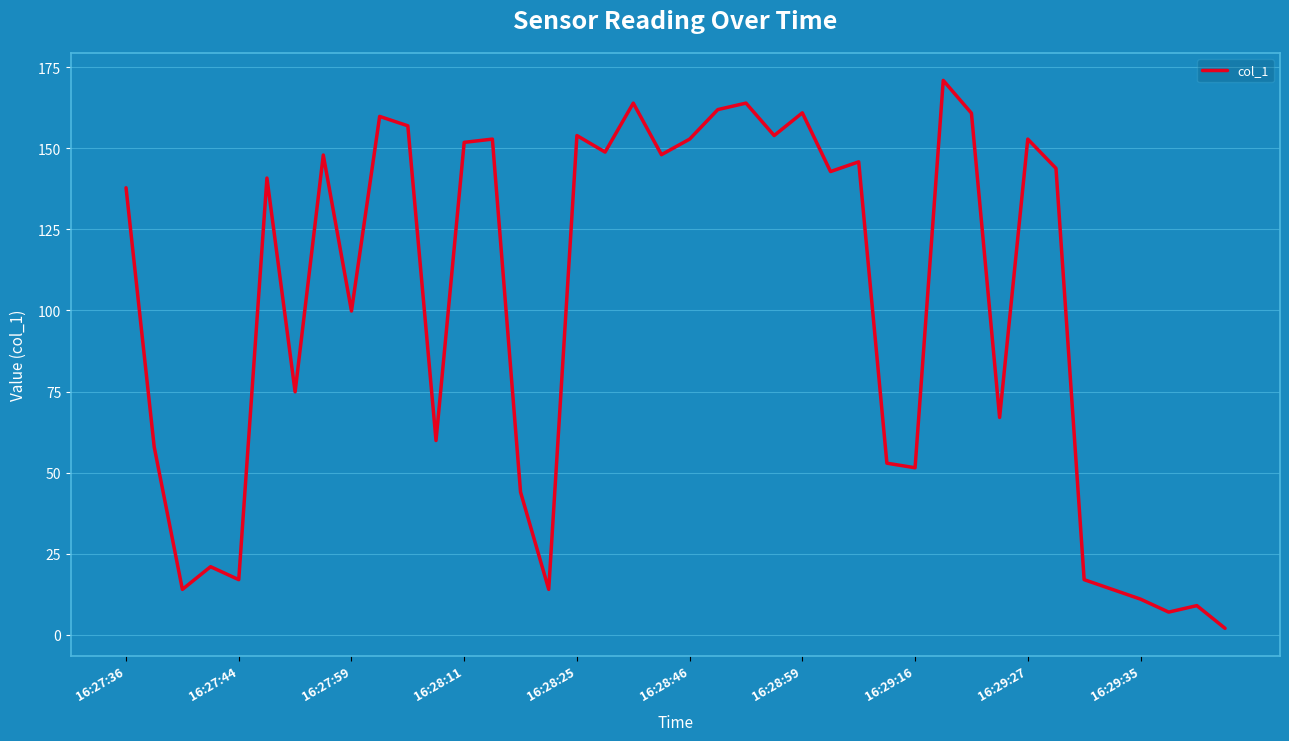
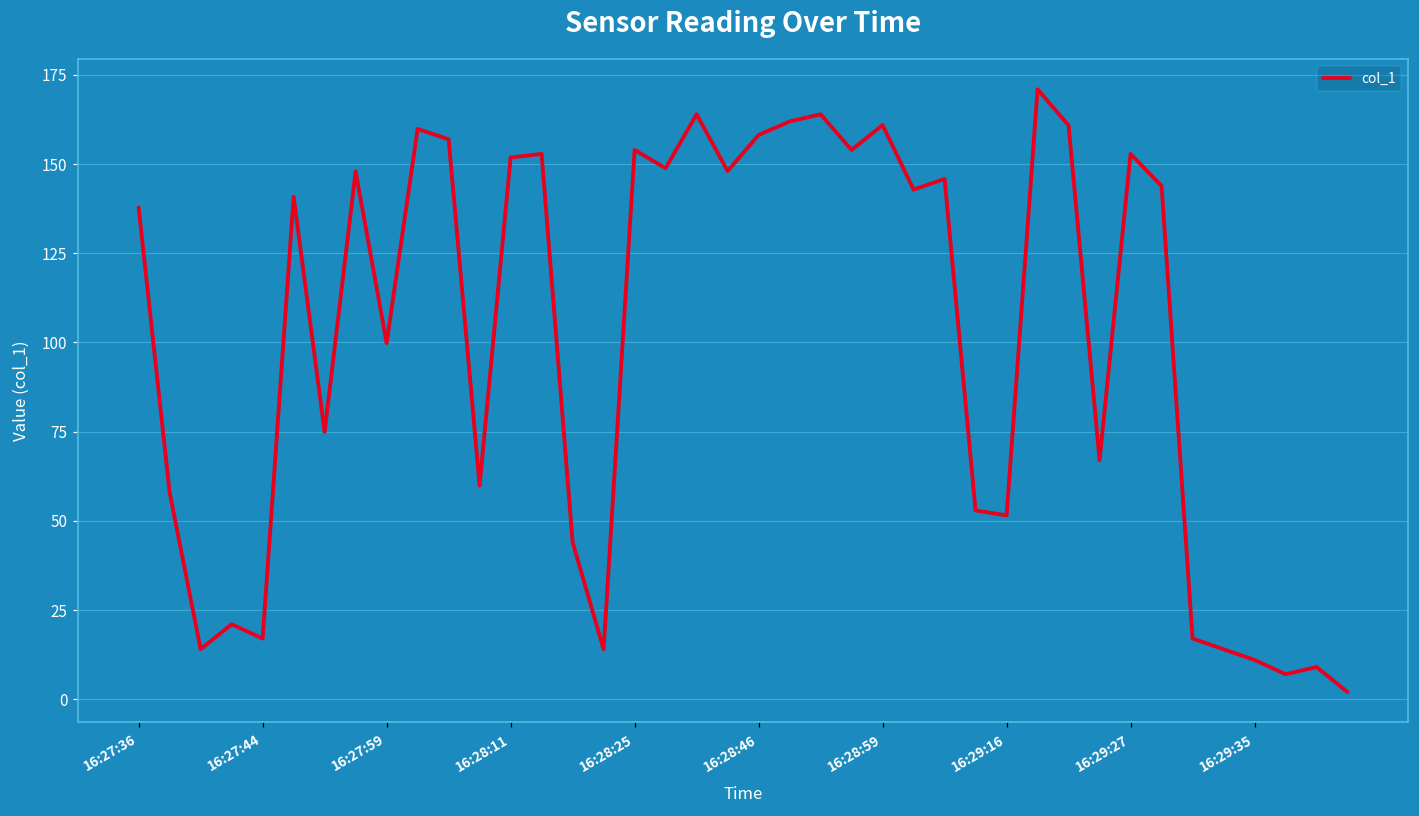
  {
    "16:27:36": 138,
    "16:27:44": 17,
    "16:27:59": 100,
    "16:28:11": 152,
    "16:28:25": 154,
-   "16:28:46": 153,
+   "16:28:46": 158,
    "16:28:59": 161,
    "16:29:16": 52,
    "16:29:27": 153,
    "16:29:35": 11
  }
